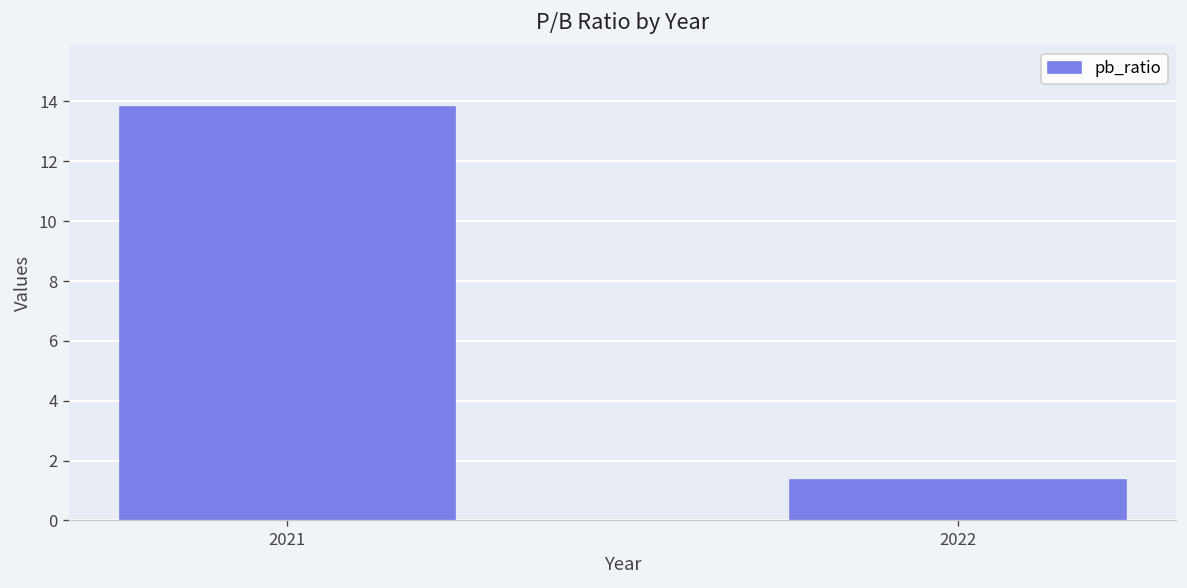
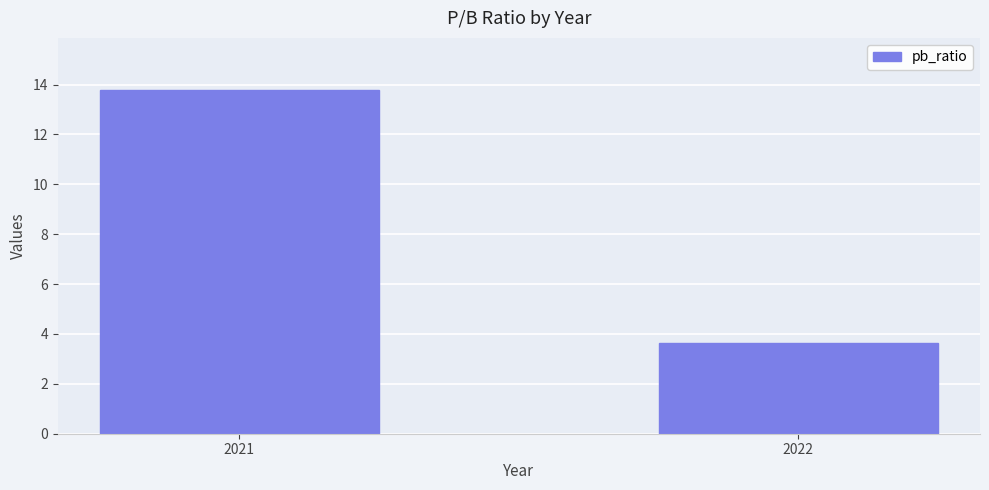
  {
    "2021": 13.8,
-   "2022": 1.3
+   "2022": 3.6
  }
